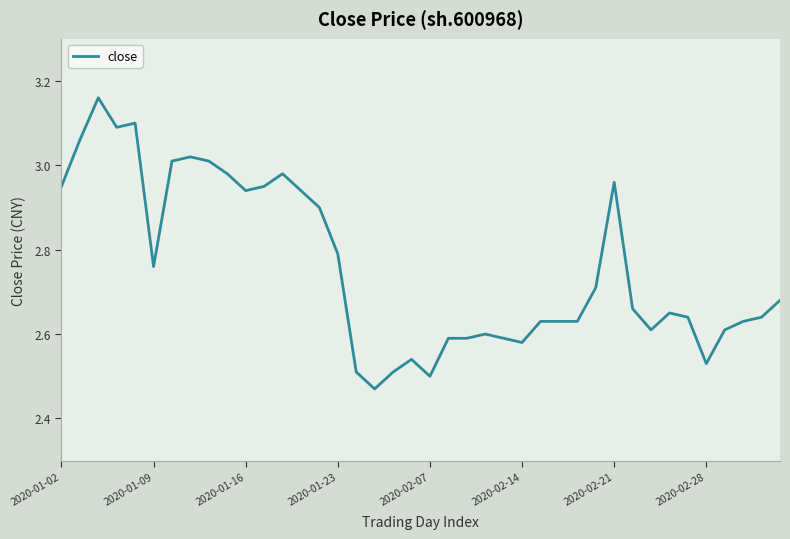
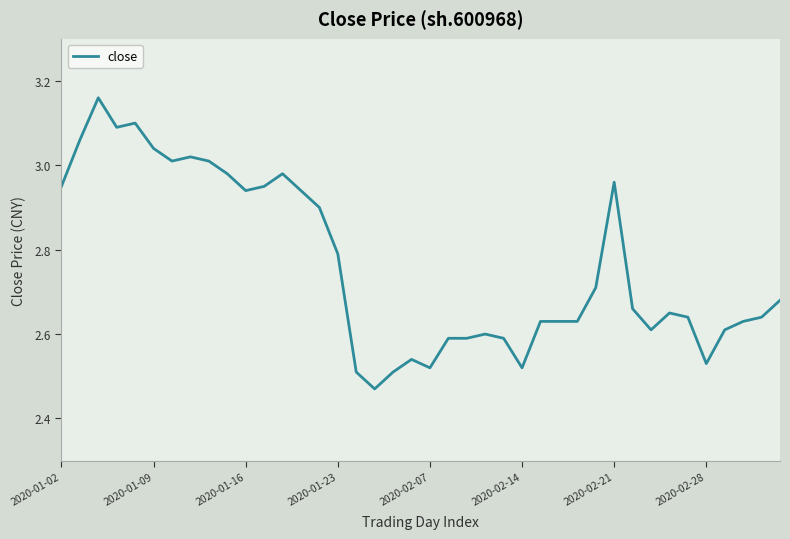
  {
    "2020-01-02": 2.95,
-   "2020-01-09": 2.76,
+   "2020-01-09": 3.04,
    "2020-01-16": 2.94,
    "2020-01-23": 2.79,
-   "2020-02-07": 2.50,
-   "2020-02-14": 2.58,
+   "2020-02-07": 2.52,
+   "2020-02-14": 2.52,
    "2020-02-21": 2.96,
    "2020-02-28": 2.53
  }
